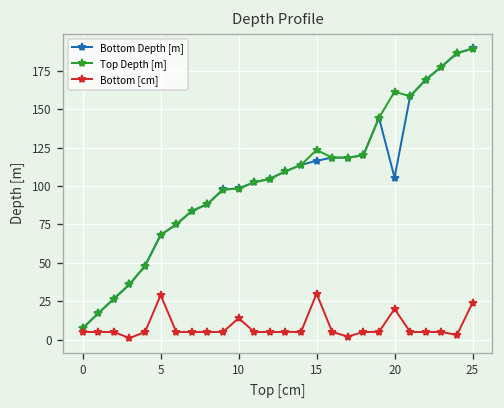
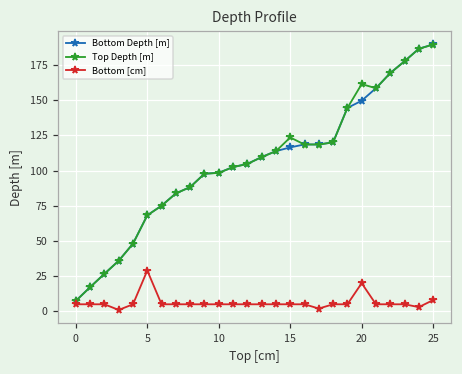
  {
    "Bottom Depth [m]": {
      "15": 116,
-     "20": 106
+     "20": 150
    },
    "Top Depth [m]": {
      "15": 124,
      "20": 161
    },
    "Bottom [cm]": {
      "0": 5,
      "5": 29,
-     "10": 14,
-     "15": 30,
+     "10": 5,
+     "15": 5,
      "20": 20,
-     "25": 24
+     "25": 8
    }
  }
